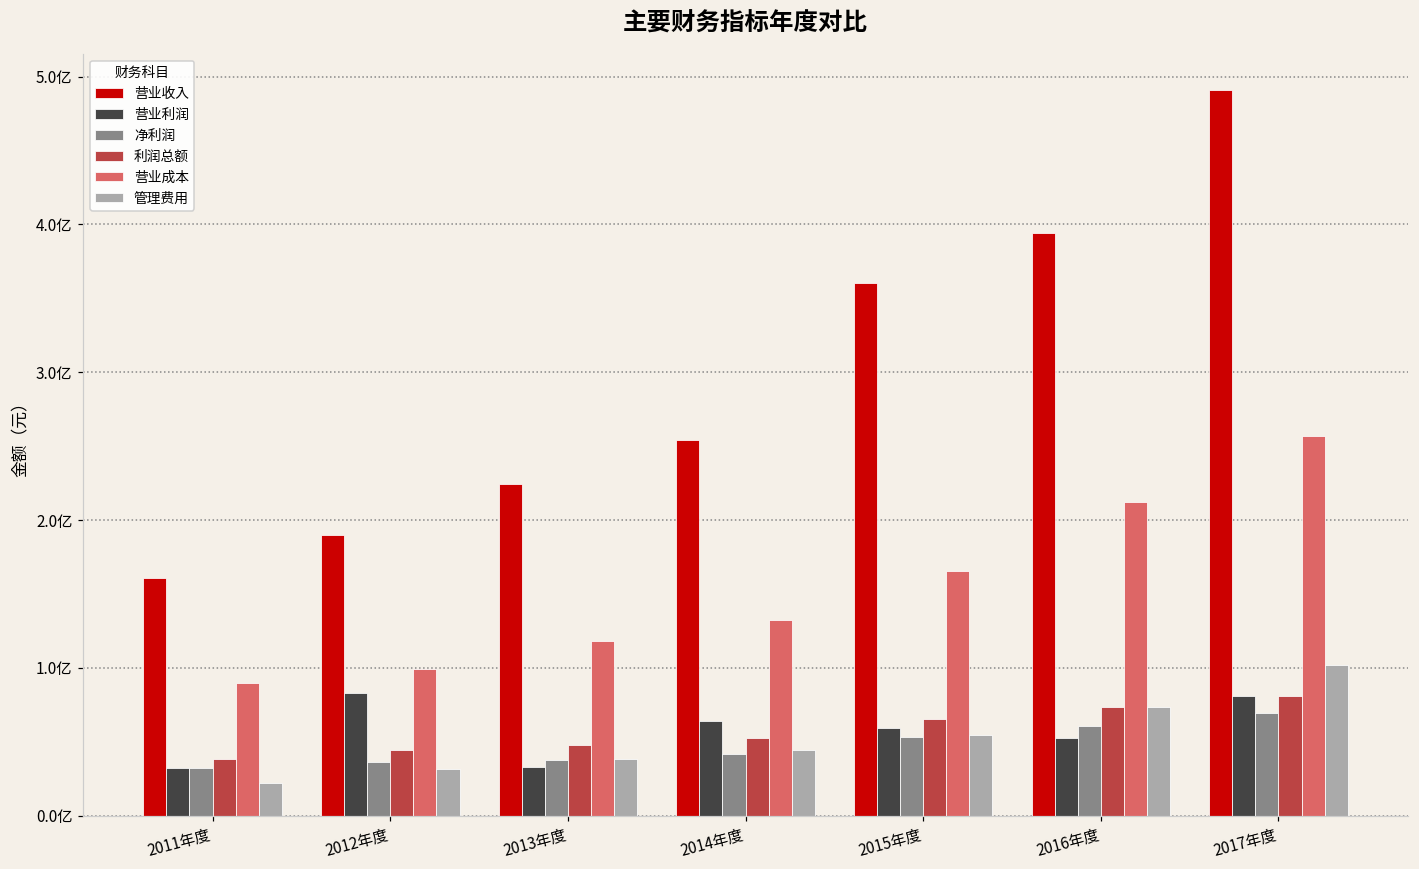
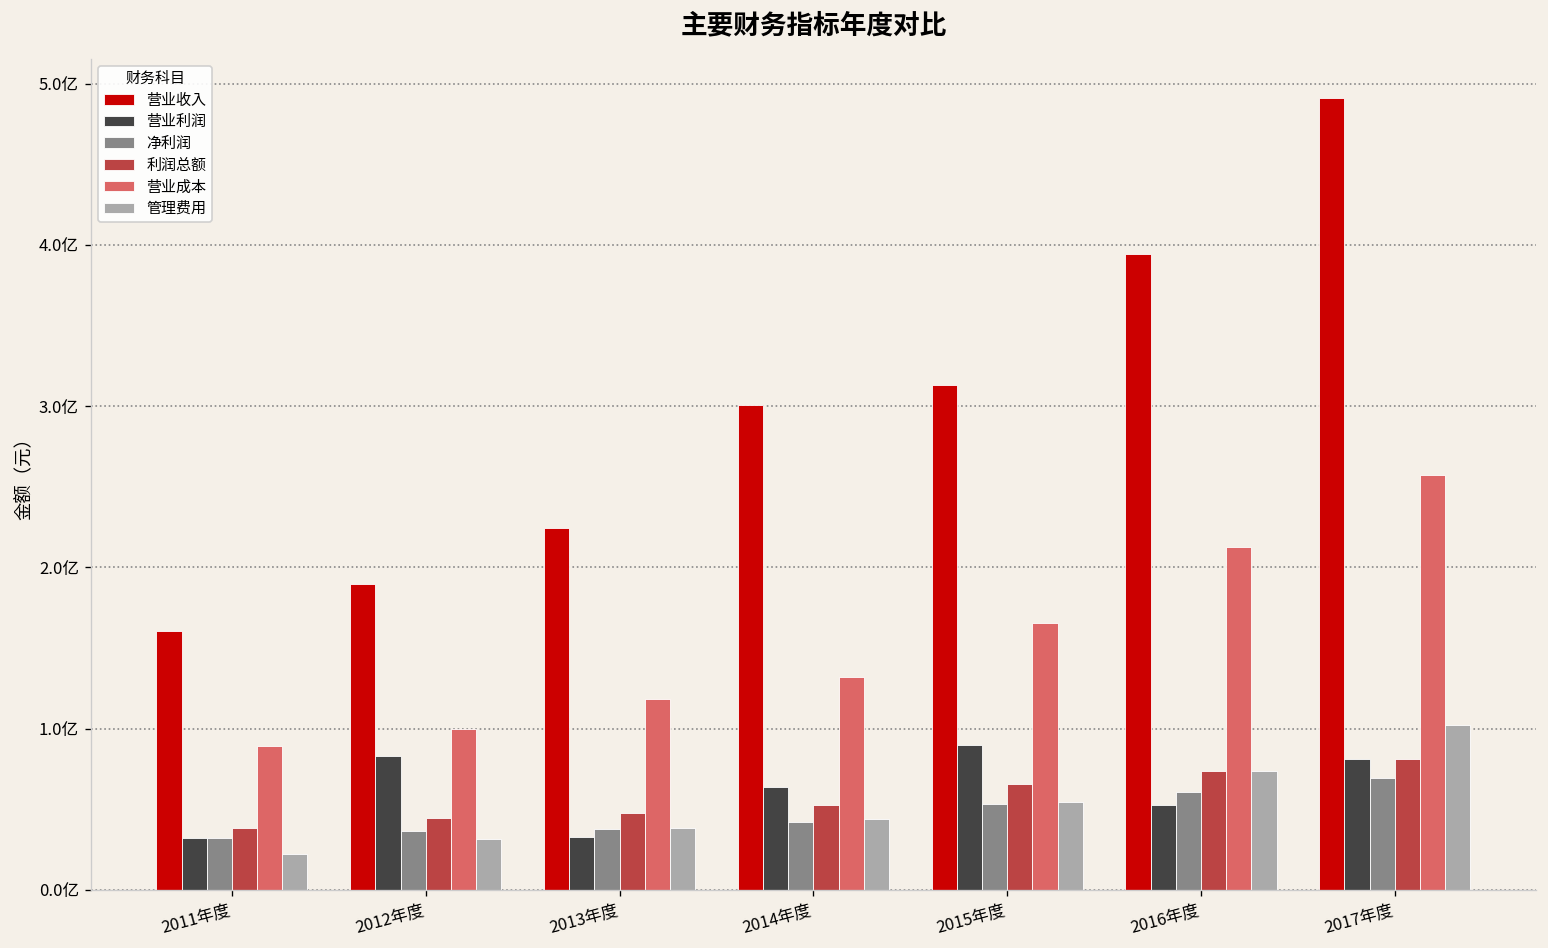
  {
    "营业收入": {
      "2011年度": "1.61亿",
      "2012年度": "1.90亿",
      "2013年度": "2.24亿",
-     "2014年度": "2.54亿",
-     "2015年度": "3.60亿",
+     "2014年度": "3.01亿",
+     "2015年度": "3.13亿",
      "2016年度": "3.94亿",
      "2017年度": "4.91亿"
    },
    "营业利润": {
      "2011年度": "0.32亿",
      "2012年度": "0.83亿",
      "2013年度": "0.33亿",
      "2014年度": "0.64亿",
-     "2015年度": "0.59亿",
+     "2015年度": "0.90亿",
      "2016年度": "0.52亿",
      "2017年度": "0.81亿"
    }
  }
